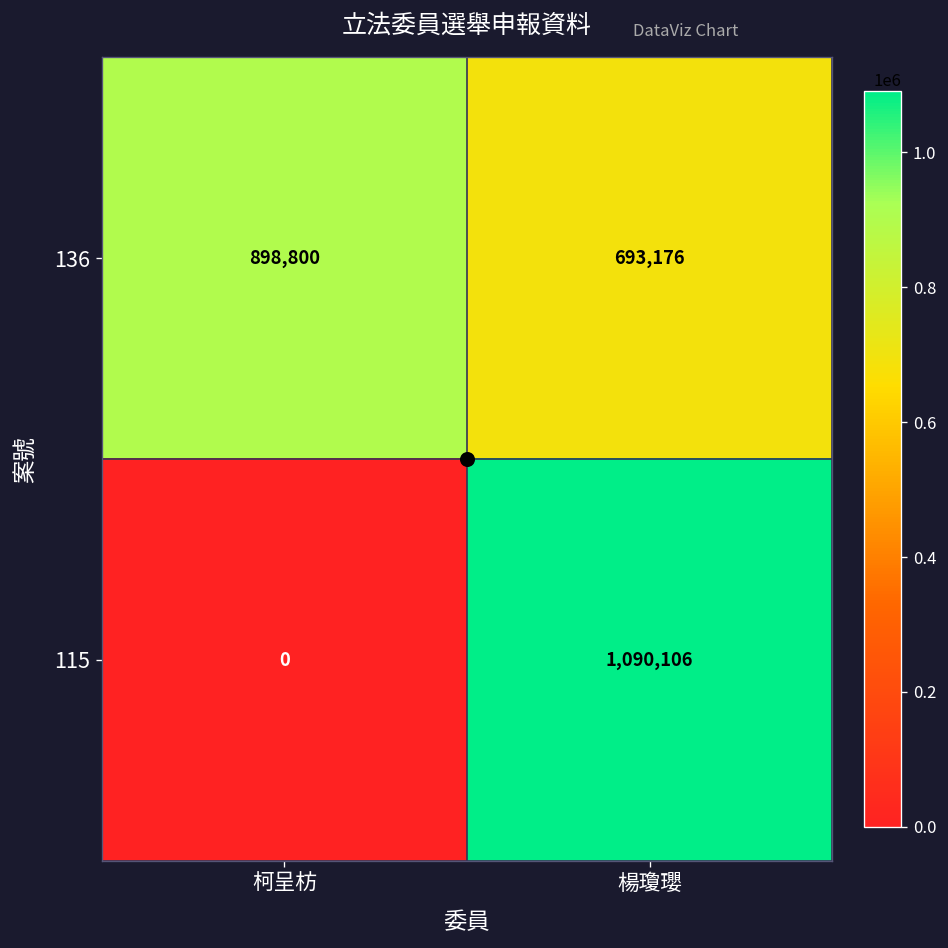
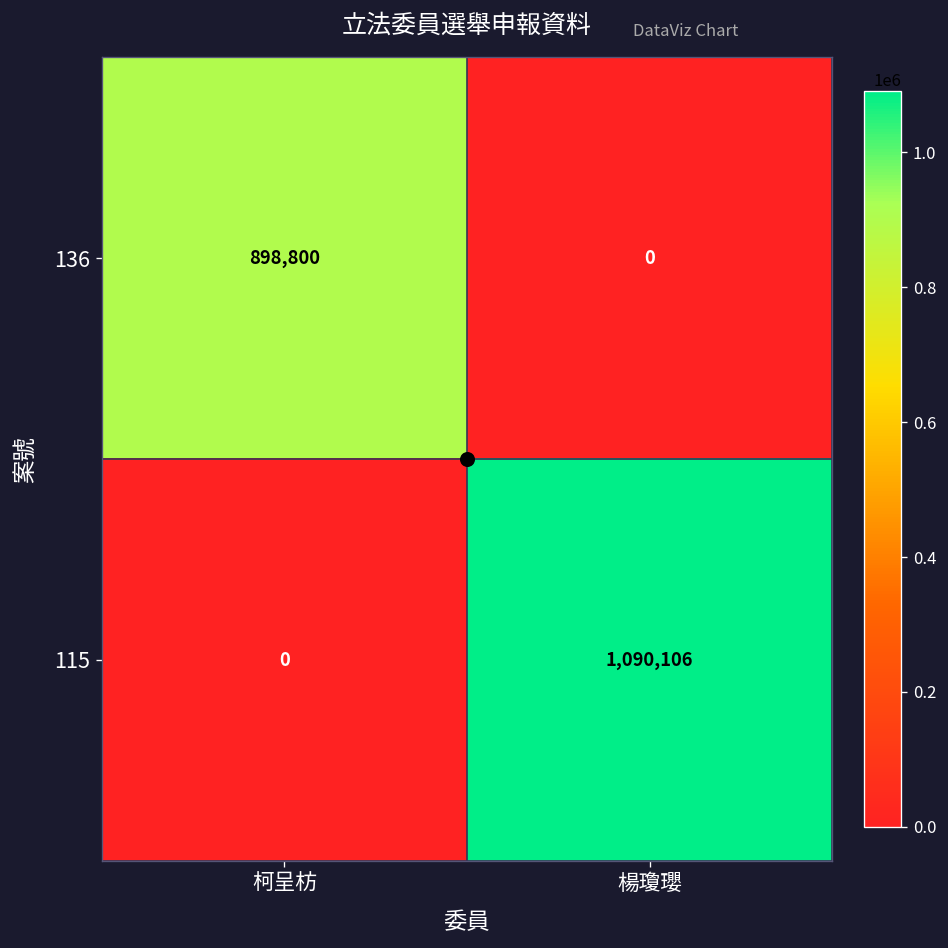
  {
    "136": {
      "柯呈枋": "898,800",
-     "楊瓊瓔": "693,176"
+     "楊瓊瓔": "0"
    },
    "115": {
      "柯呈枋": "0",
      "楊瓊瓔": "1,090,106"
    }
  }
